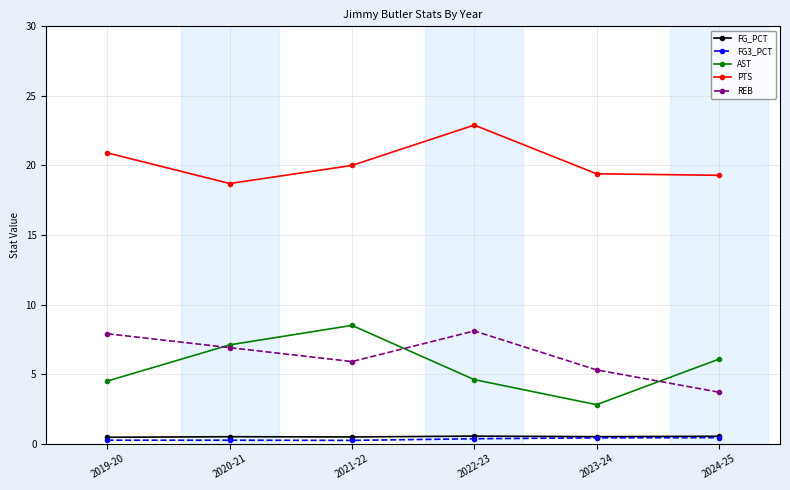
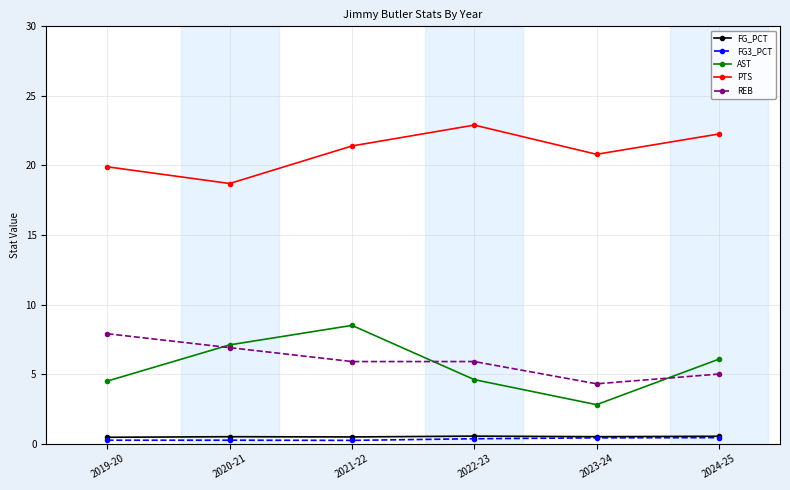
  {
    "FG_PCT": {
      "2019-20": 0.5,
      "2020-21": 0.5,
      "2021-22": 0.5,
      "2022-23": 0.5
    },
    "FG3_PCT": {
      "2019-20": 0.2,
      "2020-21": 0.2,
      "2021-22": 0.2,
      "2022-23": 0.4
    },
    "AST": {
      "2019-20": 4.5,
      "2020-21": 7.1,
      "2021-22": 8.5,
      "2022-23": 4.6,
      "2023-24": 2.8,
      "2024-25": 6.1
    },
    "PTS": {
-     "2019-20": 20.9,
+     "2019-20": 19.9,
      "2020-21": 18.7,
-     "2021-22": 20.0,
+     "2021-22": 21.4,
      "2022-23": 22.9,
-     "2023-24": 19.4,
-     "2024-25": 19.3
+     "2023-24": 20.8,
+     "2024-25": 22.3
    },
    "REB": {
      "2019-20": 7.9,
      "2020-21": 6.9,
      "2021-22": 5.9,
-     "2022-23": 8.1,
-     "2023-24": 5.3,
-     "2024-25": 3.7
+     "2022-23": 5.9,
+     "2023-24": 4.3,
+     "2024-25": 5.0
    }
  }
